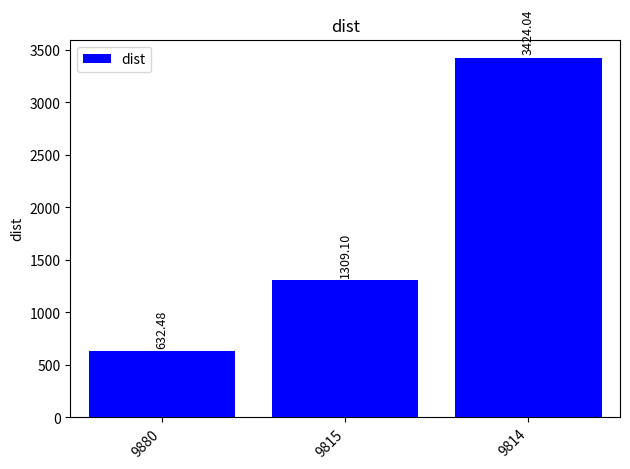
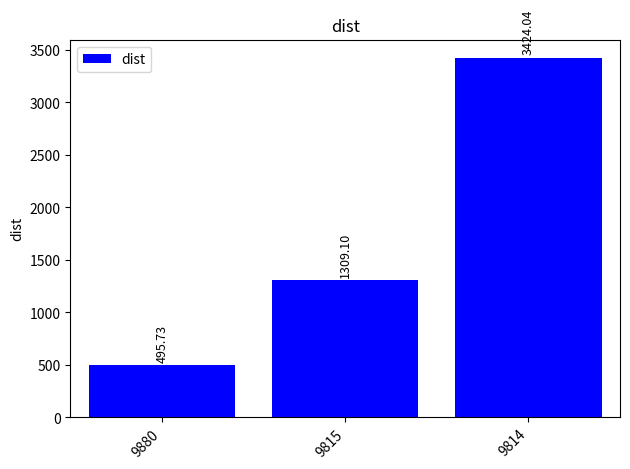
  {
-   "9880": 632.48,
+   "9880": 495.73,
    "9815": 1309.10,
    "9814": 3424.04
  }
